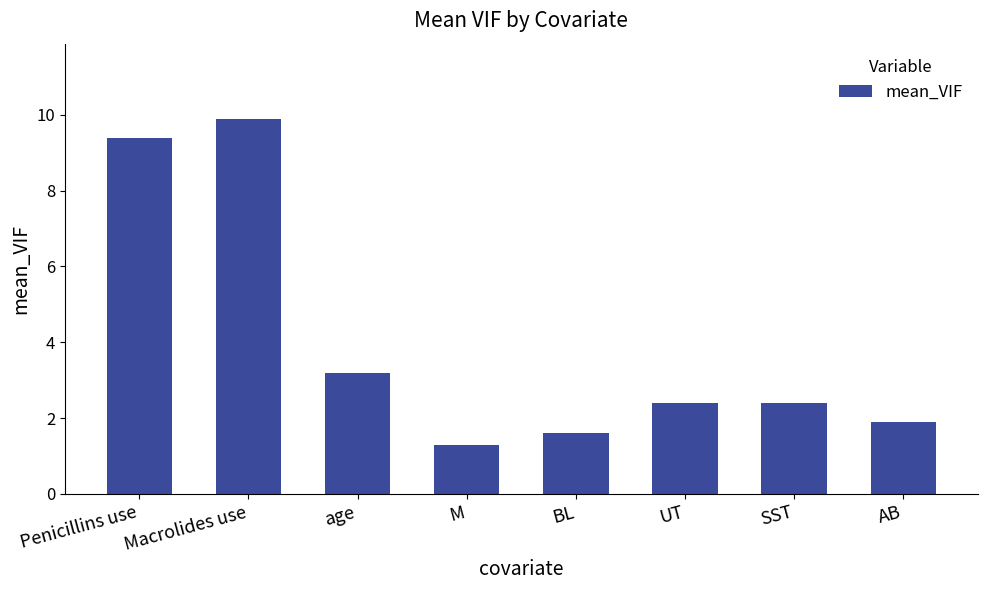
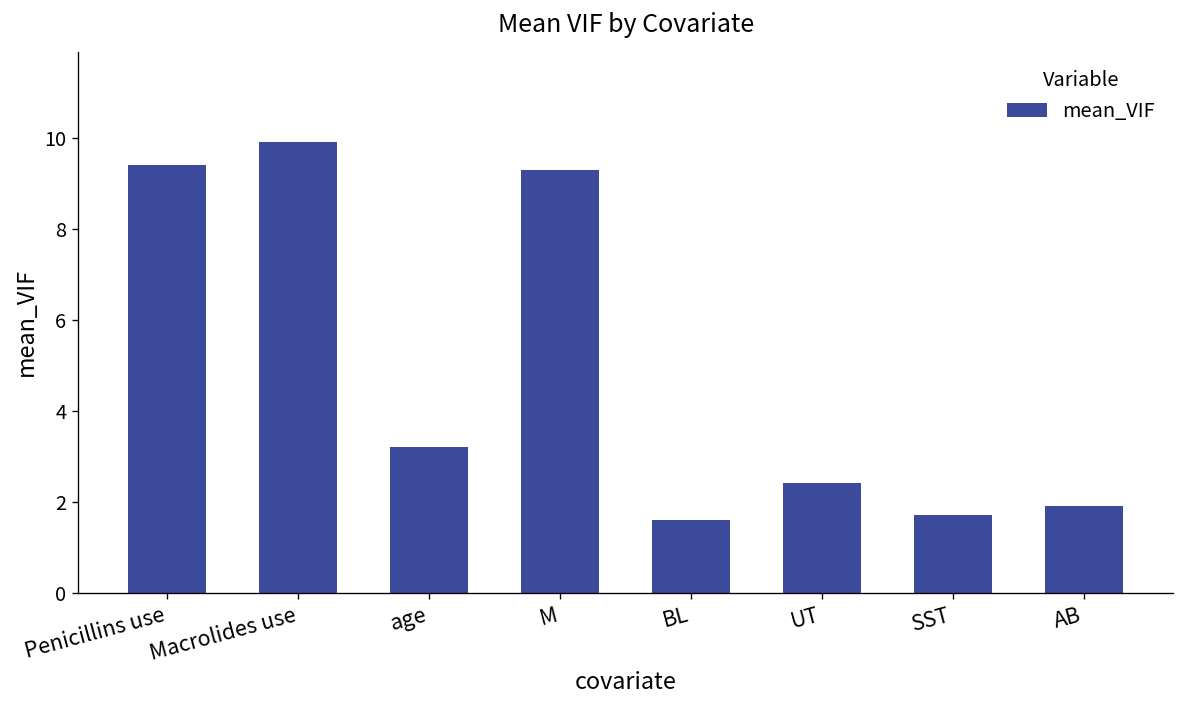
  {
    "Penicillins use": 9.4,
    "Macrolides use": 9.9,
    "age": 3.2,
-   "M": 1.3,
+   "M": 9.3,
    "BL": 1.6,
    "UT": 2.4,
-   "SST": 2.4,
+   "SST": 1.7,
    "AB": 1.9
  }
